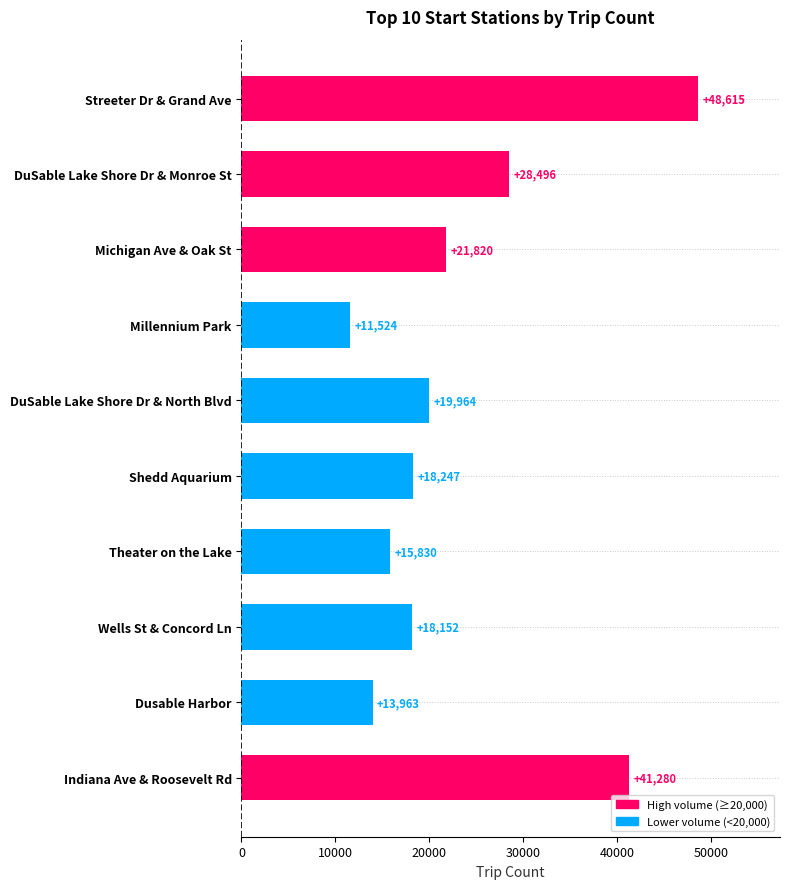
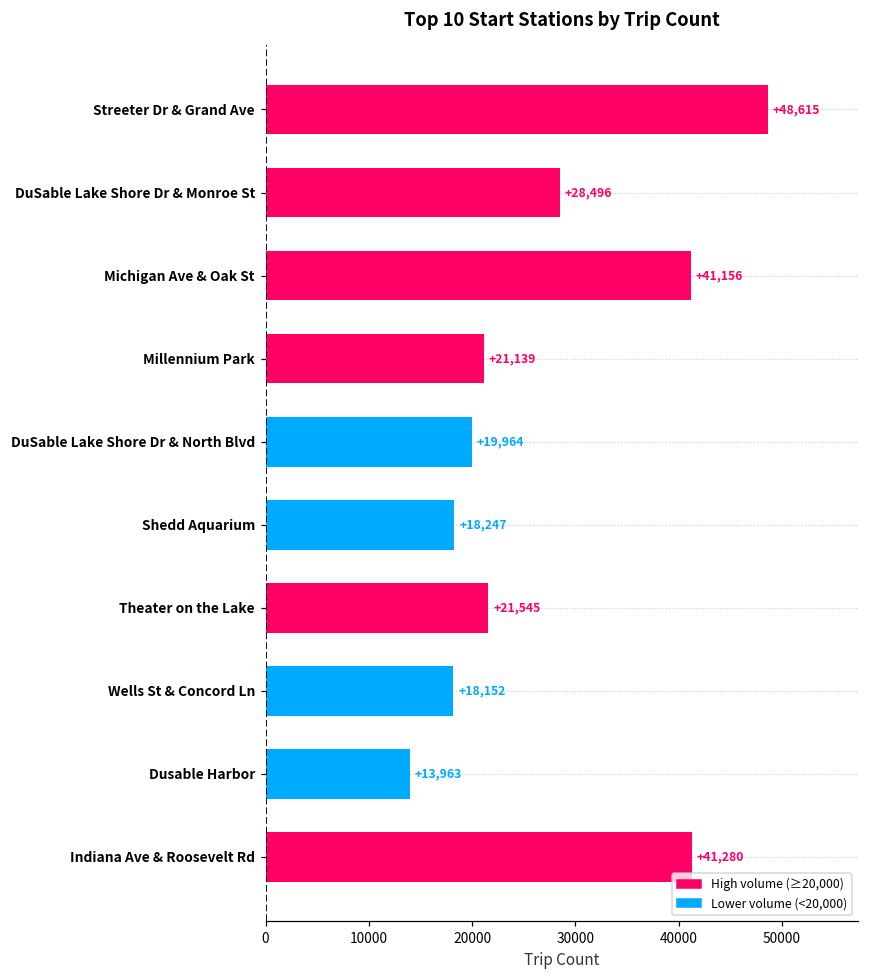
  {
    "Streeter Dr & Grand Ave": "+48,615",
    "DuSable Lake Shore Dr & Monroe St": "+28,496",
-   "Michigan Ave & Oak St": "+21,820",
-   "Millennium Park": "+11,524",
+   "Michigan Ave & Oak St": "+41,156",
+   "Millennium Park": "+21,139",
    "DuSable Lake Shore Dr & North Blvd": "+19,964",
    "Shedd Aquarium": "+18,247",
-   "Theater on the Lake": "+15,830",
+   "Theater on the Lake": "+21,545",
    "Wells St & Concord Ln": "+18,152",
    "Dusable Harbor": "+13,963",
    "Indiana Ave & Roosevelt Rd": "+41,280"
  }
